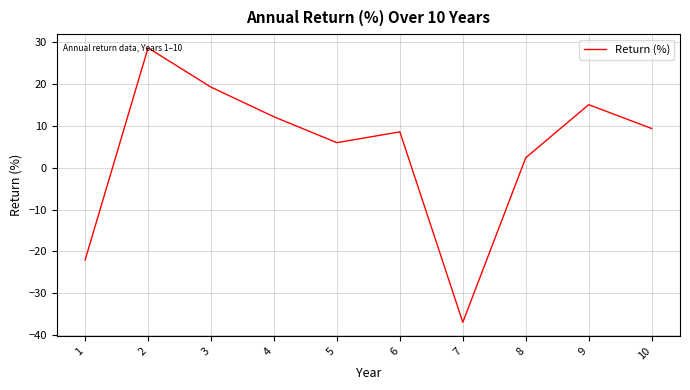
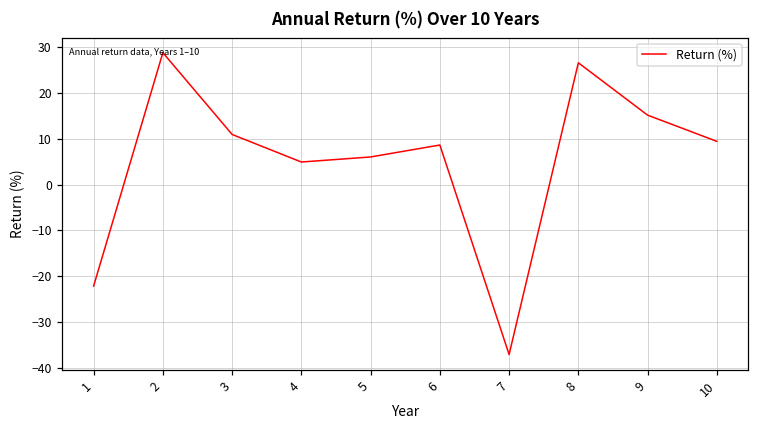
  {
    "1": -22,
-   "3": 19,
-   "4": 12,
+   "3": 11,
+   "4": 5,
    "5": 6,
    "6": 9,
    "7": -37,
-   "8": 2,
+   "8": 27,
    "9": 15,
    "10": 9
  }
